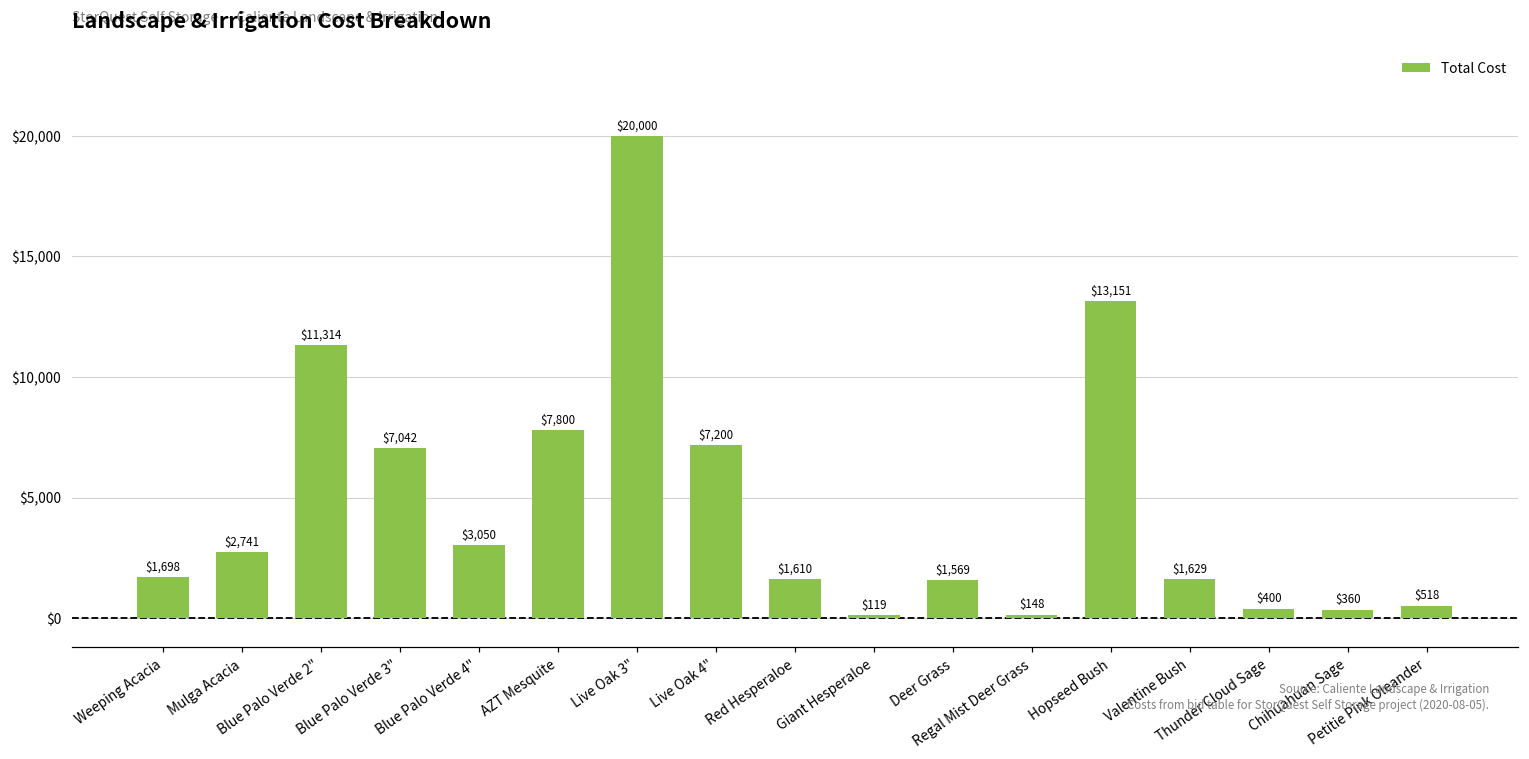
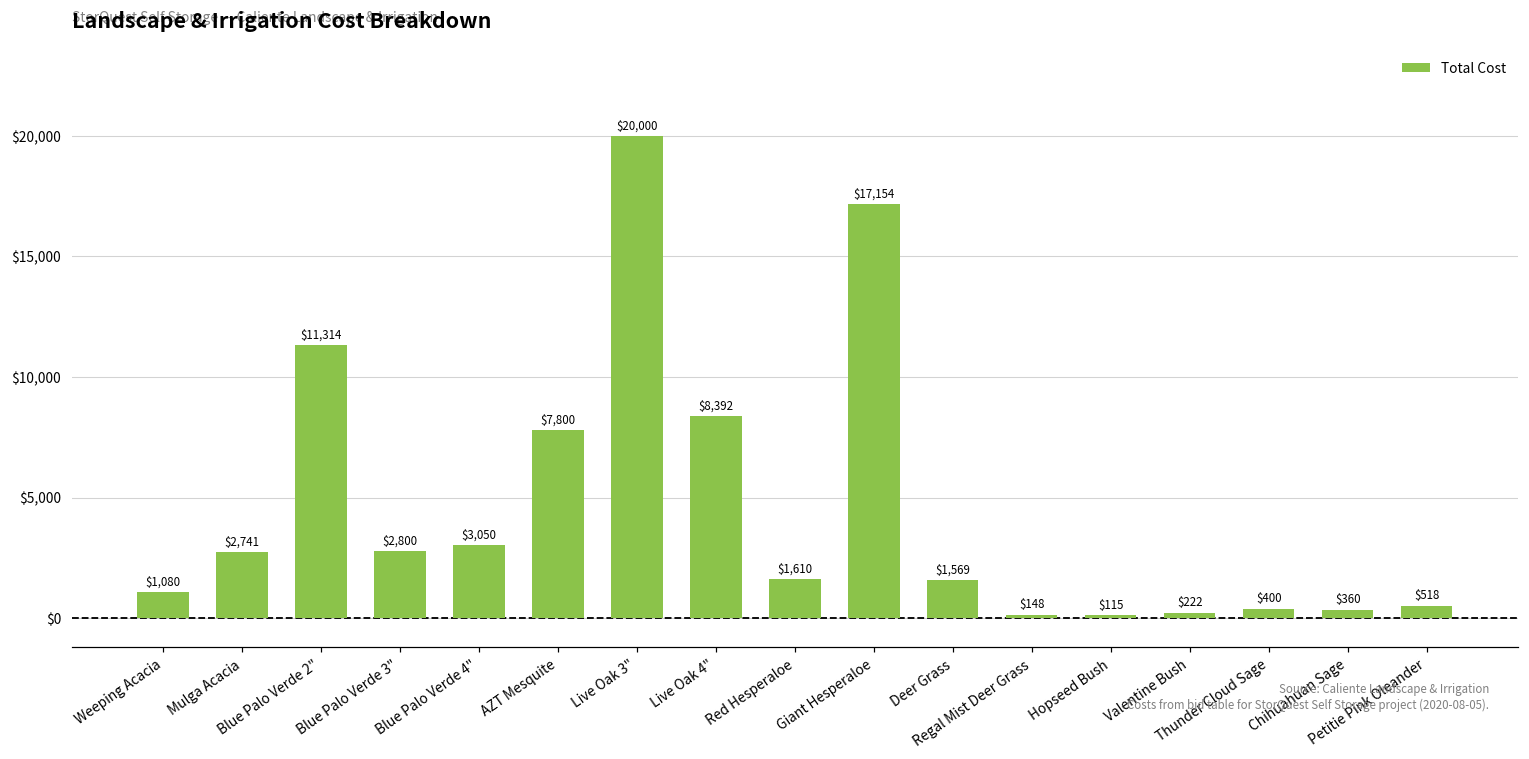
  {
-   "Weeping Acacia": "$1,698",
+   "Weeping Acacia": "$1,080",
    "Mulga Acacia": "$2,741",
    "Blue Palo Verde 2\"": "$11,314",
-   "Blue Palo Verde 3\"": "$7,042",
+   "Blue Palo Verde 3\"": "$2,800",
    "Blue Palo Verde 4\"": "$3,050",
    "AZT Mesquite": "$7,800",
    "Live Oak 3\"": "$20,000",
-   "Live Oak 4\"": "$7,200",
+   "Live Oak 4\"": "$8,392",
    "Red Hesperaloe": "$1,610",
-   "Giant Hesperaloe": "$119",
+   "Giant Hesperaloe": "$17,154",
    "Deer Grass": "$1,569",
    "Regal Mist Deer Grass": "$148",
-   "Hopseed Bush": "$13,151",
-   "Valentine Bush": "$1,629",
+   "Hopseed Bush": "$115",
+   "Valentine Bush": "$222",
    "Thunder Cloud Sage": "$400",
    "Chihuahuan Sage": "$360",
    "Petitie Pink Oleander": "$518"
  }
